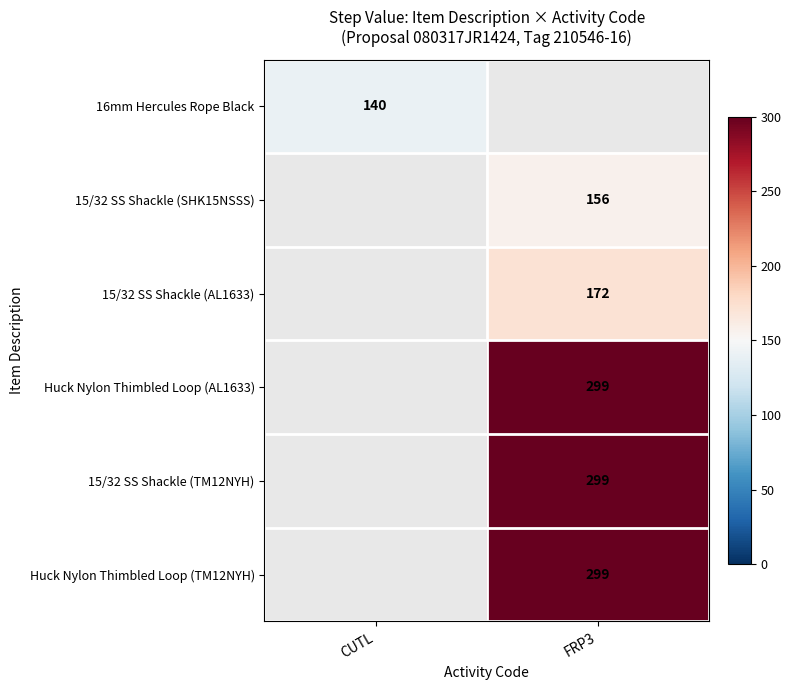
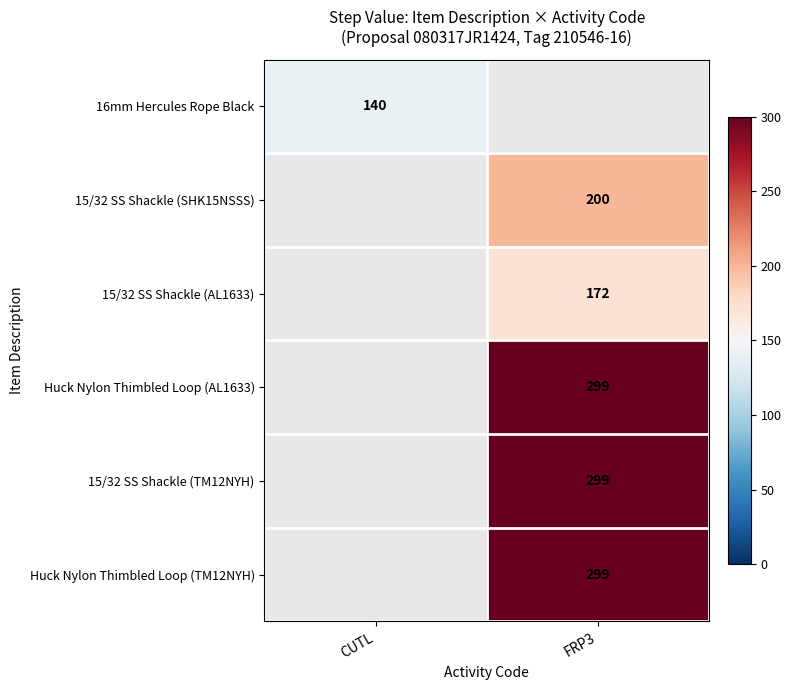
  {
    "16mm Hercules Rope Black": {
      "CUTL": 140
    },
    "15/32 SS Shackle (SHK15NSSS)": {
-     "FRP3": 156
+     "FRP3": 200
    },
    "15/32 SS Shackle (AL1633)": {
      "FRP3": 172
    },
    "Huck Nylon Thimbled Loop (AL1633)": {
      "FRP3": 299
    },
    "15/32 SS Shackle (TM12NYH)": {
      "FRP3": 299
    },
    "Huck Nylon Thimbled Loop (TM12NYH)": {
      "FRP3": 299
    }
  }
